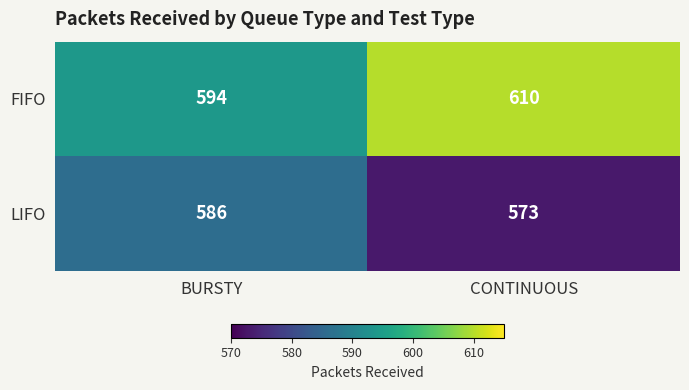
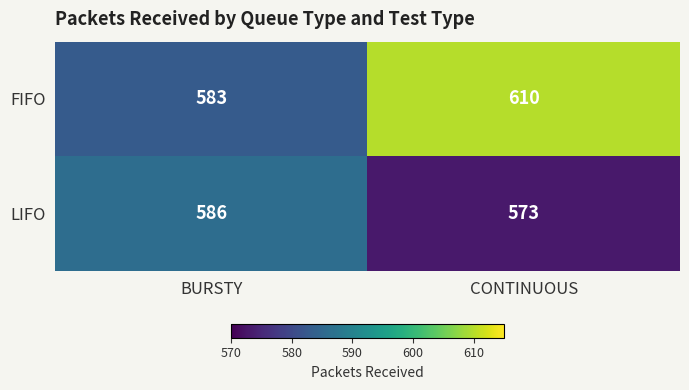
  {
    "FIFO": {
-     "BURSTY": 594,
+     "BURSTY": 583,
      "CONTINUOUS": 610
    },
    "LIFO": {
      "BURSTY": 586,
      "CONTINUOUS": 573
    }
  }
